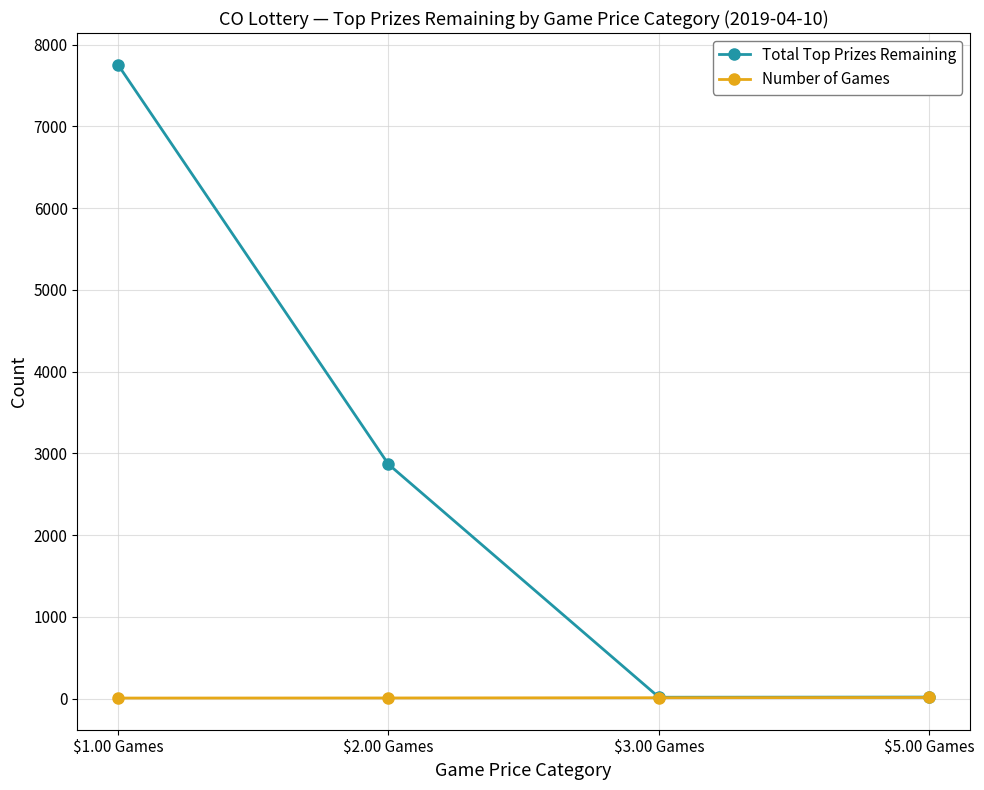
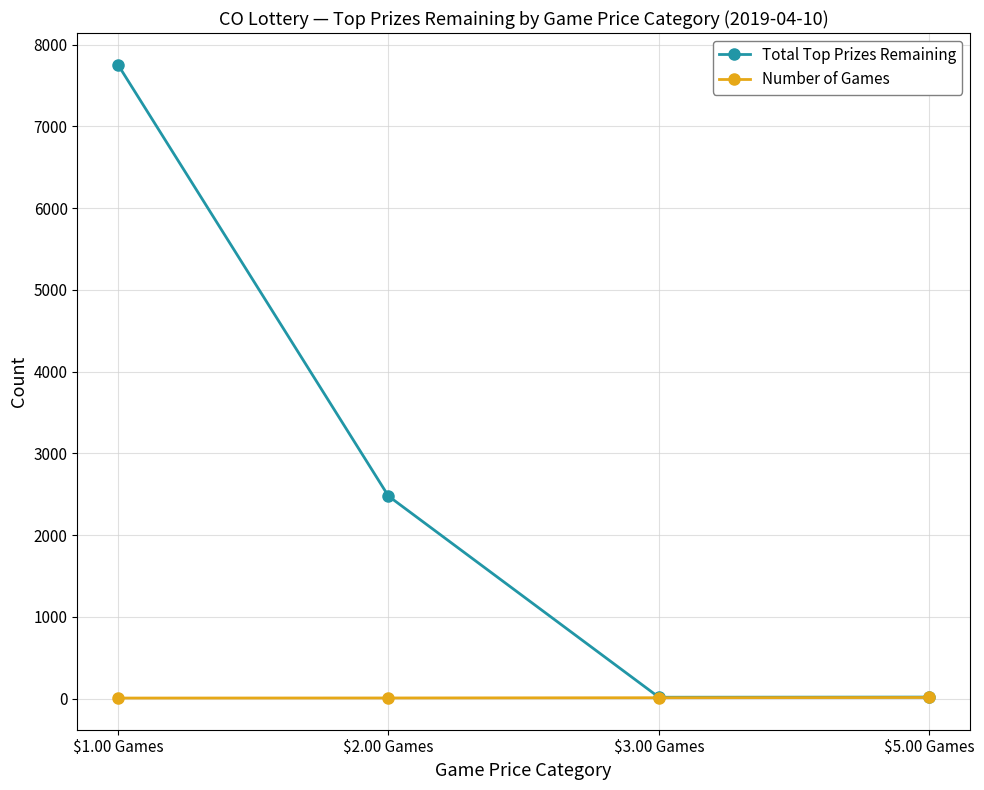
  {
    "Total Top Prizes Remaining": {
      "$1.00 Games": 7800,
-     "$2.00 Games": 2900
+     "$2.00 Games": 2500
    },
    "Number of Games": {
      "$1.00 Games": 0,
      "$2.00 Games": 0
    }
  }
